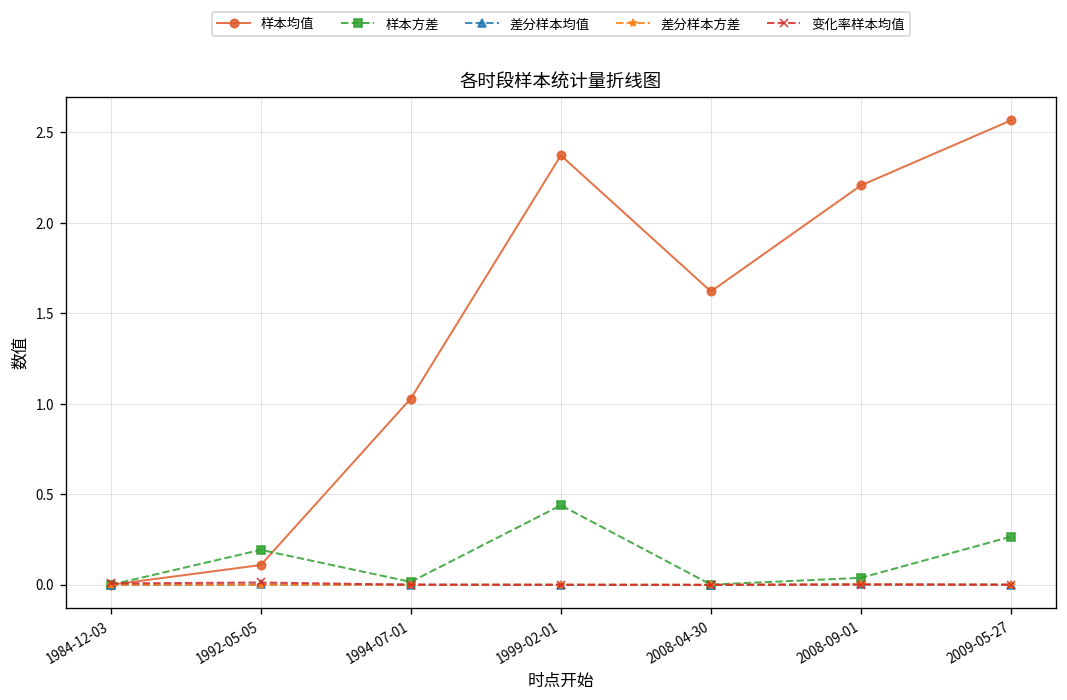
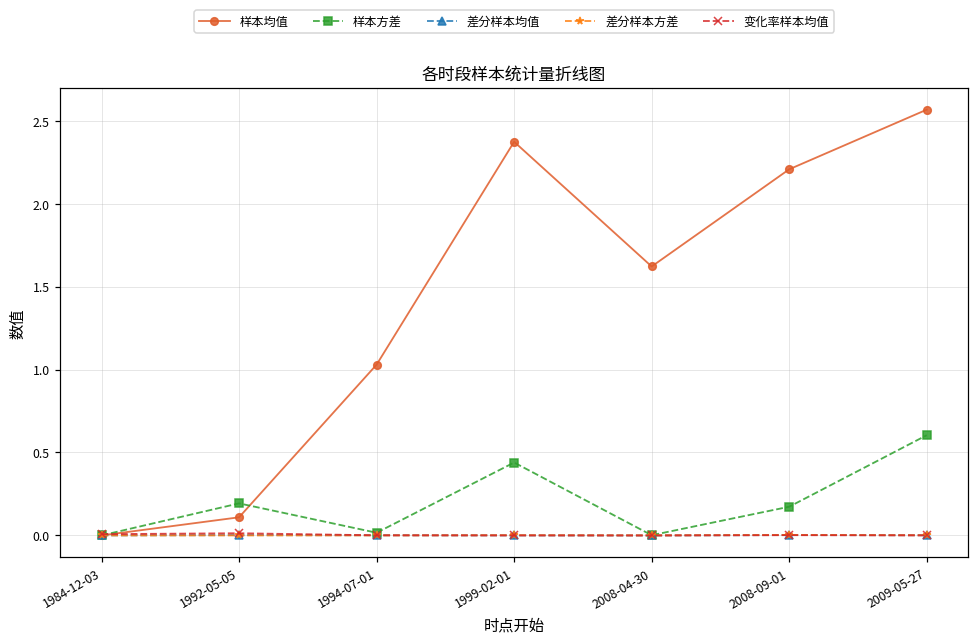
  {
    "样本方差": {
      "1992-05-05": 0.19,
      "1999-02-01": 0.44,
-     "2008-09-01": 0.04,
-     "2009-05-27": 0.27
+     "2008-09-01": 0.17,
+     "2009-05-27": 0.60
    }
  }
